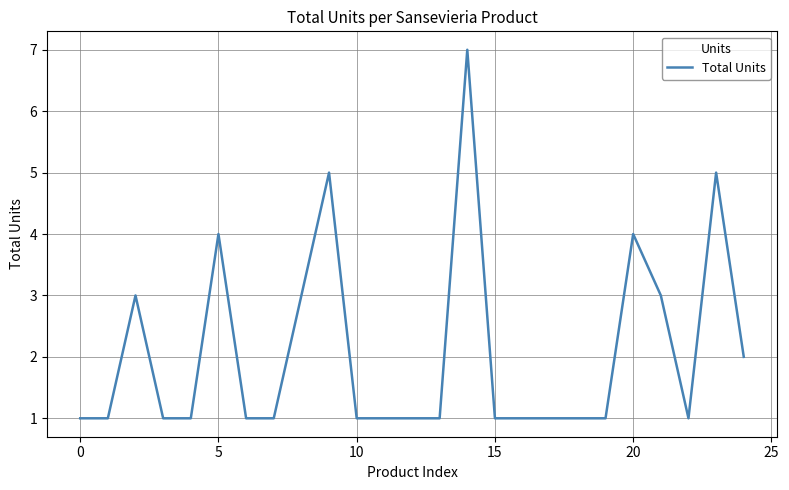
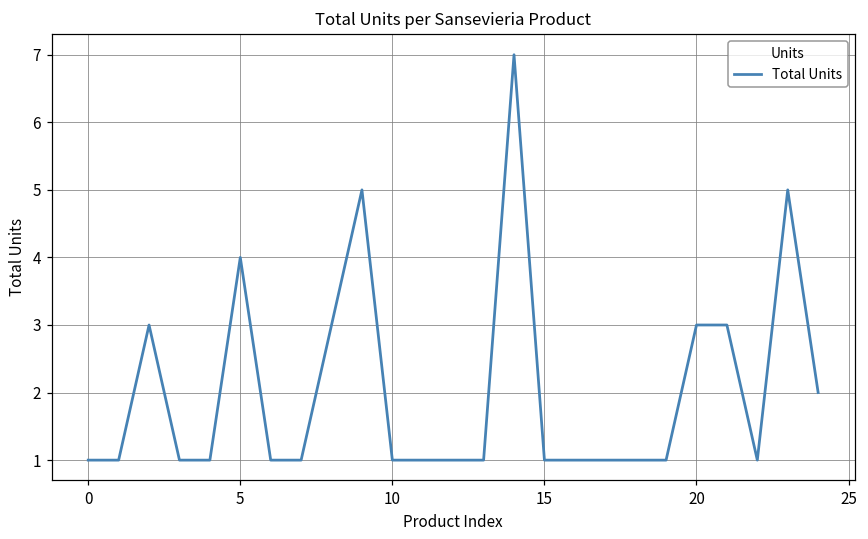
  {
    "0": 1,
    "5": 4,
    "10": 1,
    "15": 1,
-   "20": 4
+   "20": 3
  }
